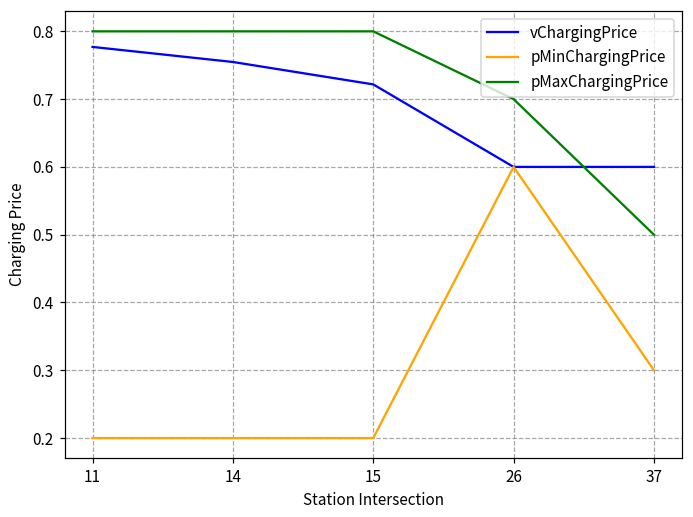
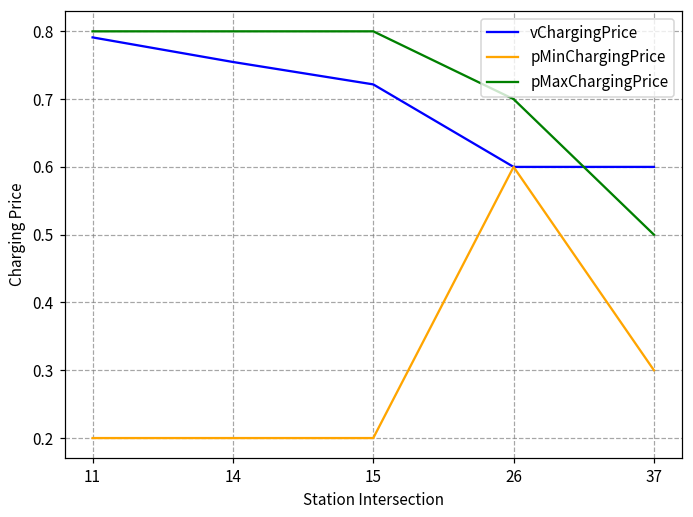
  {
    "vChargingPrice": {
-     "11": 0.78,
+     "11": 0.79,
      "14": 0.75,
      "15": 0.72,
      "37": 0.60
    },
    "pMinChargingPrice": {
      "11": 0.20,
      "14": 0.20,
      "15": 0.20,
      "37": 0.30
    },
    "pMaxChargingPrice": {
      "11": 0.80,
      "14": 0.80,
      "15": 0.80,
      "26": 0.70,
      "37": 0.50
    }
  }
